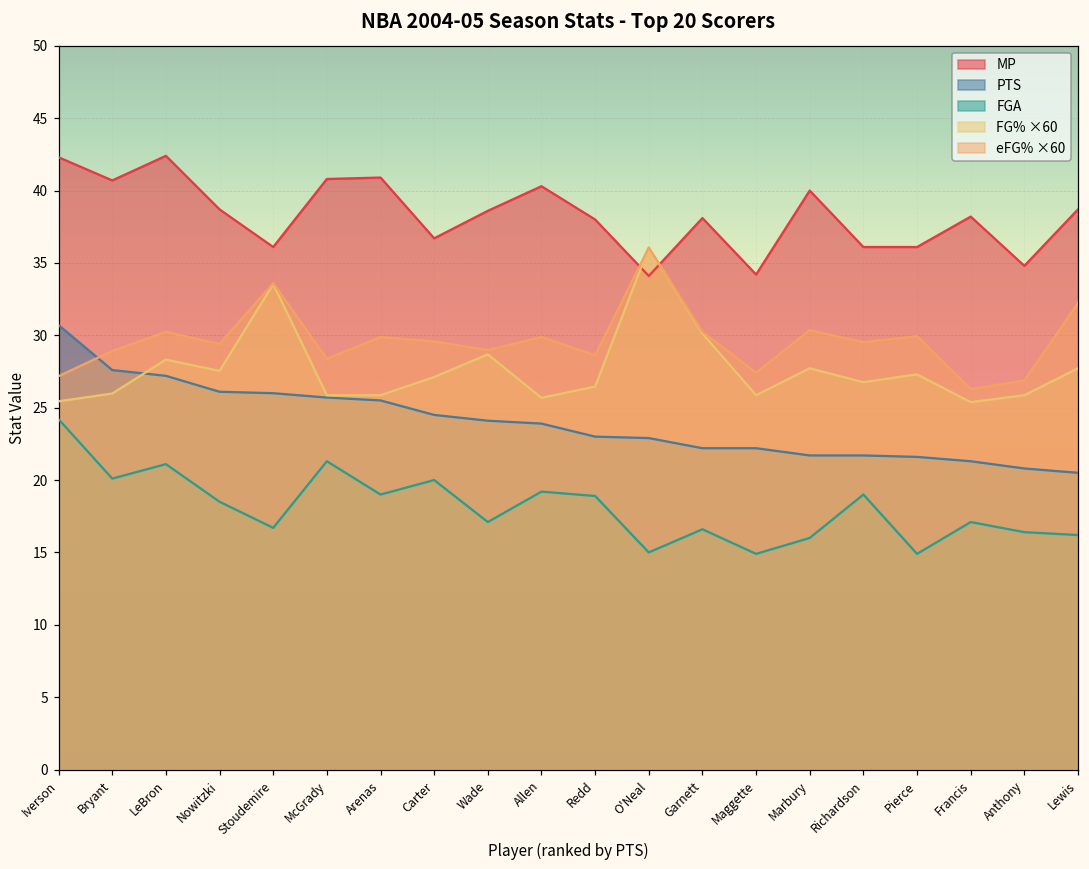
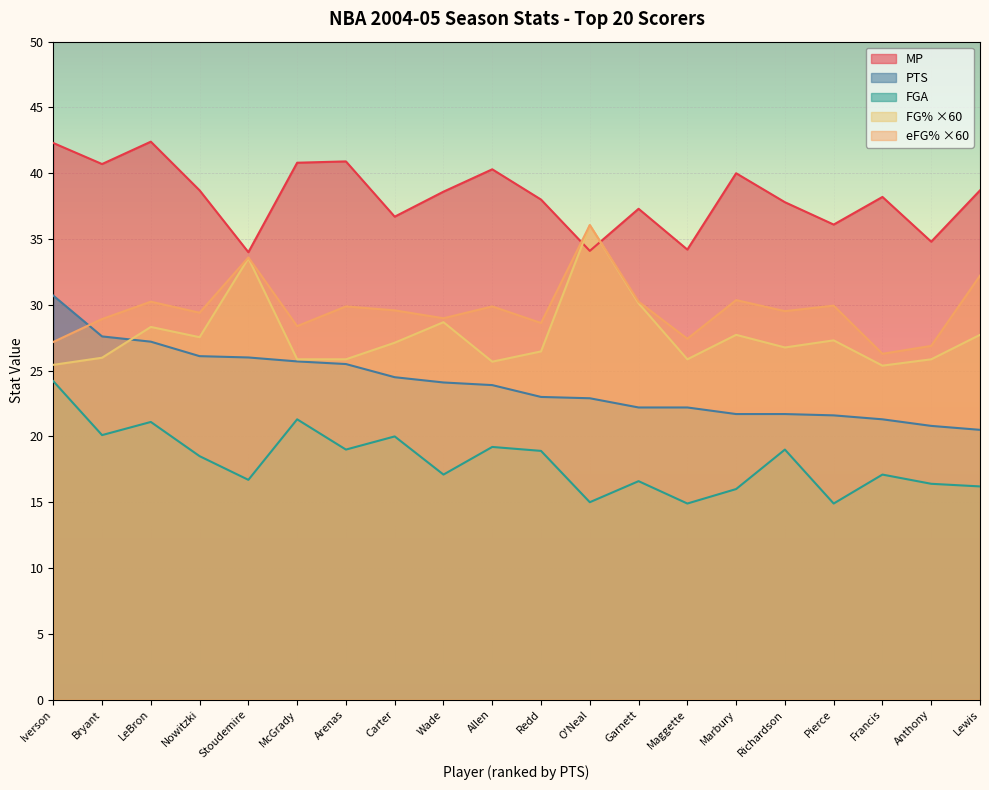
  {
    "MP": {
      "Iverson": 42.3,
      "Bryant": 40.7,
      "LeBron": 42.4,
      "Nowitzki": 38.7,
-     "Stoudemire": 36.1,
+     "Stoudemire": 34.0,
      "McGrady": 40.8,
      "Arenas": 40.9,
      "Carter": 36.7,
      "Wade": 38.6,
      "Allen": 40.3,
      "Redd": 38.0,
      "O'Neal": 34.1,
-     "Garnett": 38.1,
+     "Garnett": 37.3,
      "Maggette": 34.2,
      "Marbury": 40.0,
-     "Richardson": 36.1,
+     "Richardson": 37.8,
      "Pierce": 36.1,
      "Francis": 38.2,
      "Anthony": 34.8,
      "Lewis": 38.7
    }
  }
